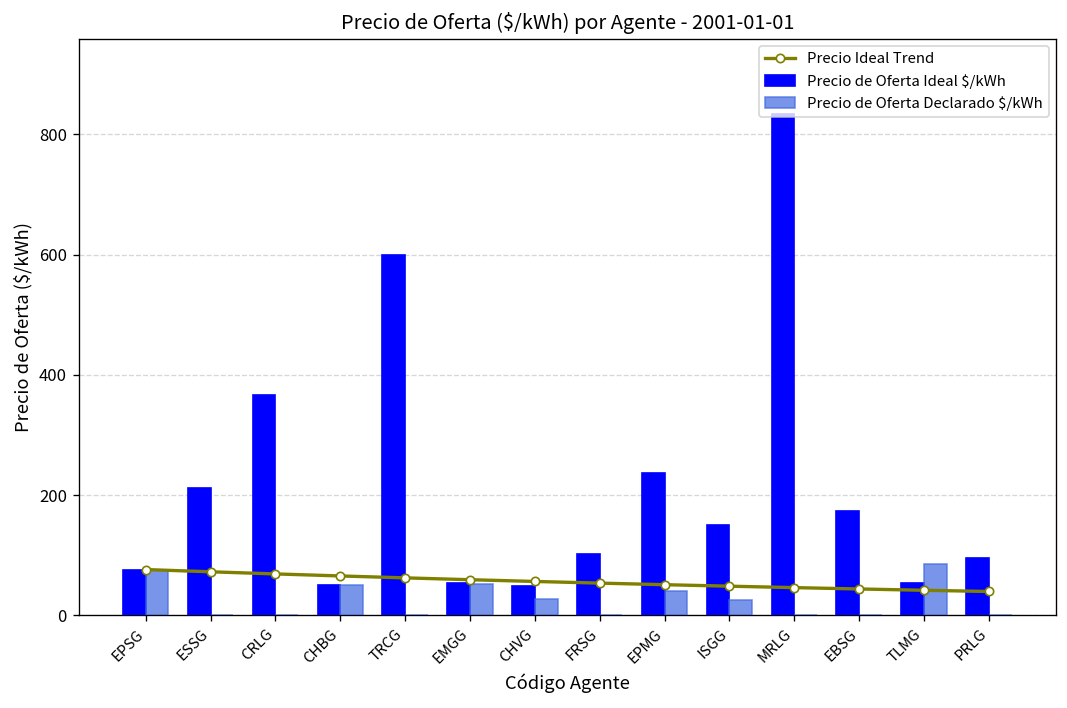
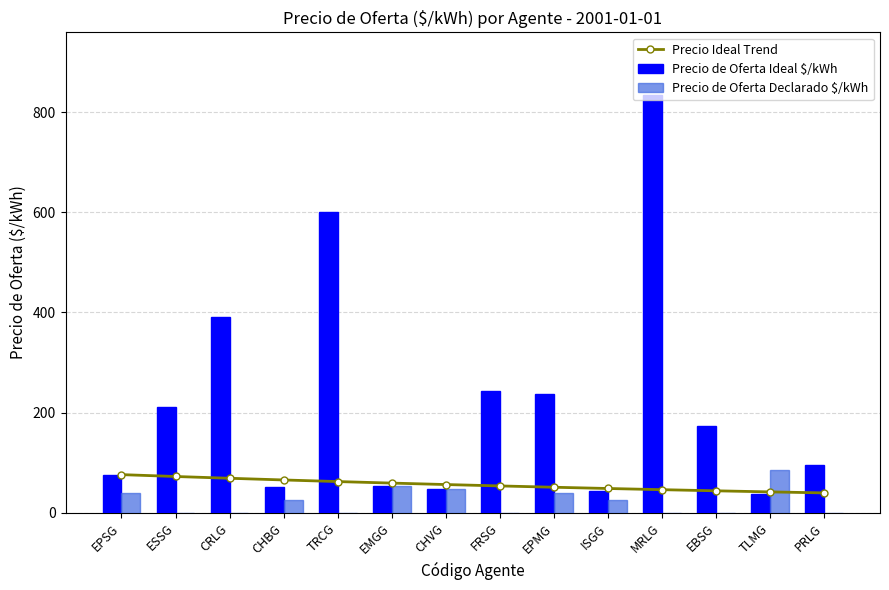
  {
    "Precio de Oferta Ideal $/kWh": {
      "EPSG": 80,
      "ESSG": 210,
-     "CRLG": 370,
+     "CRLG": 390,
      "CHBG": 50,
      "TRCG": 600,
      "EMGG": 50,
      "CHVG": 50,
-     "FRSG": 100,
+     "FRSG": 240,
      "EPMG": 240,
-     "ISGG": 150,
+     "ISGG": 40,
      "EBSG": 170,
-     "TLMG": 50,
+     "TLMG": 40,
      "PRLG": 100
    },
    "Precio Ideal Trend": {
      "EPSG": 80,
      "ESSG": 70,
      "CRLG": 70,
      "CHBG": 70,
      "TRCG": 60,
      "EMGG": 60,
      "CHVG": 60,
      "FRSG": 50,
      "EPMG": 50,
      "ISGG": 50,
      "MRLG": 50,
      "EBSG": 40,
      "TLMG": 40,
      "PRLG": 40
    },
    "Precio de Oferta Declarado $/kWh": {
-     "EPSG": 80,
+     "EPSG": 40,
      "ESSG": 0,
      "CRLG": 0,
-     "CHBG": 50,
+     "CHBG": 30,
      "TRCG": 0,
      "EMGG": 50,
-     "CHVG": 30,
+     "CHVG": 50,
      "FRSG": 0,
      "EPMG": 40,
      "ISGG": 30,
      "MRLG": 0,
      "EBSG": 0,
      "TLMG": 90,
      "PRLG": 0
    }
  }
